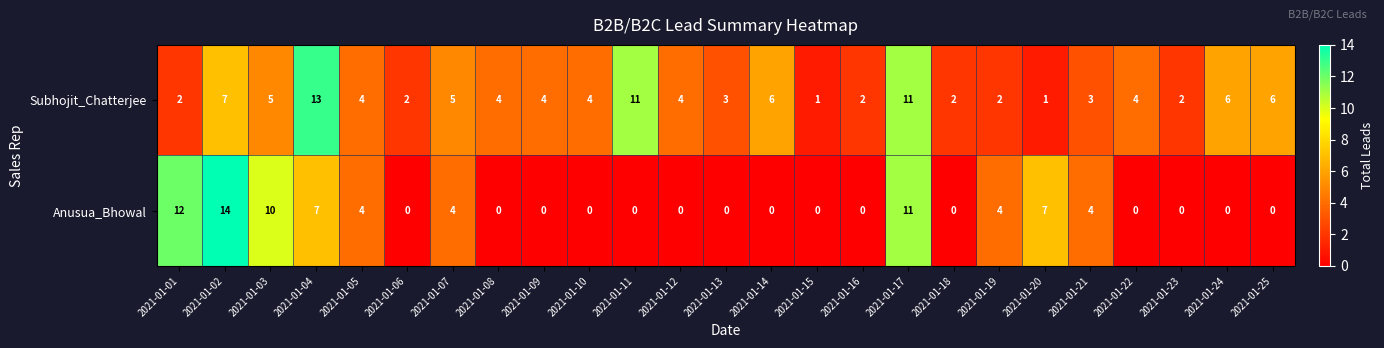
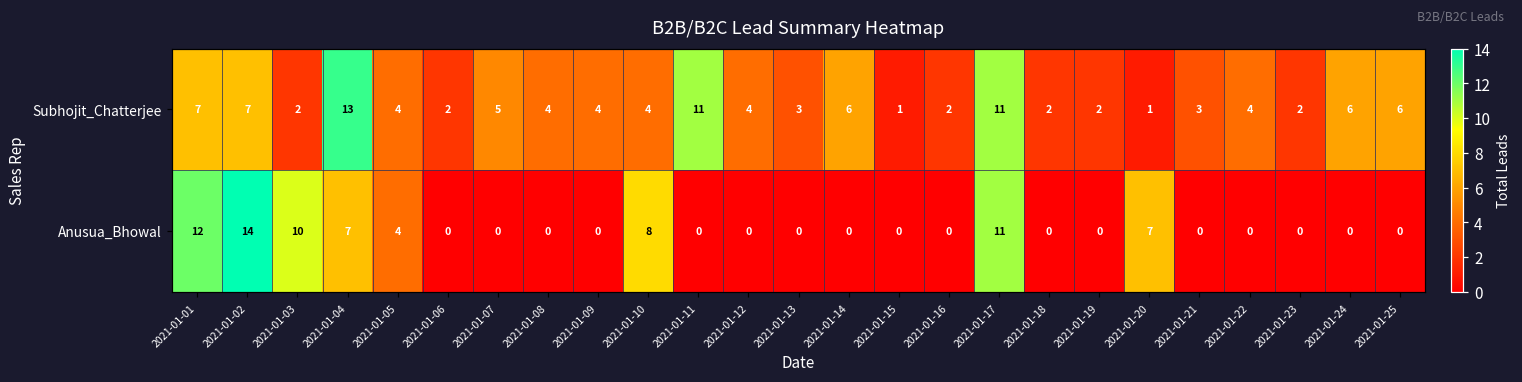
  {
    "Subhojit_Chatterjee": {
-     "2021-01-01": 2,
+     "2021-01-01": 7,
      "2021-01-02": 7,
-     "2021-01-03": 5,
+     "2021-01-03": 2,
      "2021-01-04": 13,
      "2021-01-05": 4,
      "2021-01-06": 2,
      "2021-01-07": 5,
      "2021-01-08": 4,
      "2021-01-09": 4,
      "2021-01-10": 4,
      "2021-01-11": 11,
      "2021-01-12": 4,
      "2021-01-13": 3,
      "2021-01-14": 6,
      "2021-01-15": 1,
      "2021-01-16": 2,
      "2021-01-17": 11,
      "2021-01-18": 2,
      "2021-01-19": 2,
      "2021-01-20": 1,
      "2021-01-21": 3,
      "2021-01-22": 4,
      "2021-01-23": 2,
      "2021-01-24": 6,
      "2021-01-25": 6
    },
    "Anusua_Bhowal": {
      "2021-01-01": 12,
      "2021-01-02": 14,
      "2021-01-03": 10,
      "2021-01-04": 7,
      "2021-01-05": 4,
      "2021-01-06": 0,
-     "2021-01-07": 4,
+     "2021-01-07": 0,
      "2021-01-08": 0,
      "2021-01-09": 0,
-     "2021-01-10": 0,
+     "2021-01-10": 8,
      "2021-01-11": 0,
      "2021-01-12": 0,
      "2021-01-13": 0,
      "2021-01-14": 0,
      "2021-01-15": 0,
      "2021-01-16": 0,
      "2021-01-17": 11,
      "2021-01-18": 0,
-     "2021-01-19": 4,
+     "2021-01-19": 0,
      "2021-01-20": 7,
-     "2021-01-21": 4,
+     "2021-01-21": 0,
      "2021-01-22": 0,
      "2021-01-23": 0,
      "2021-01-24": 0,
      "2021-01-25": 0
    }
  }
